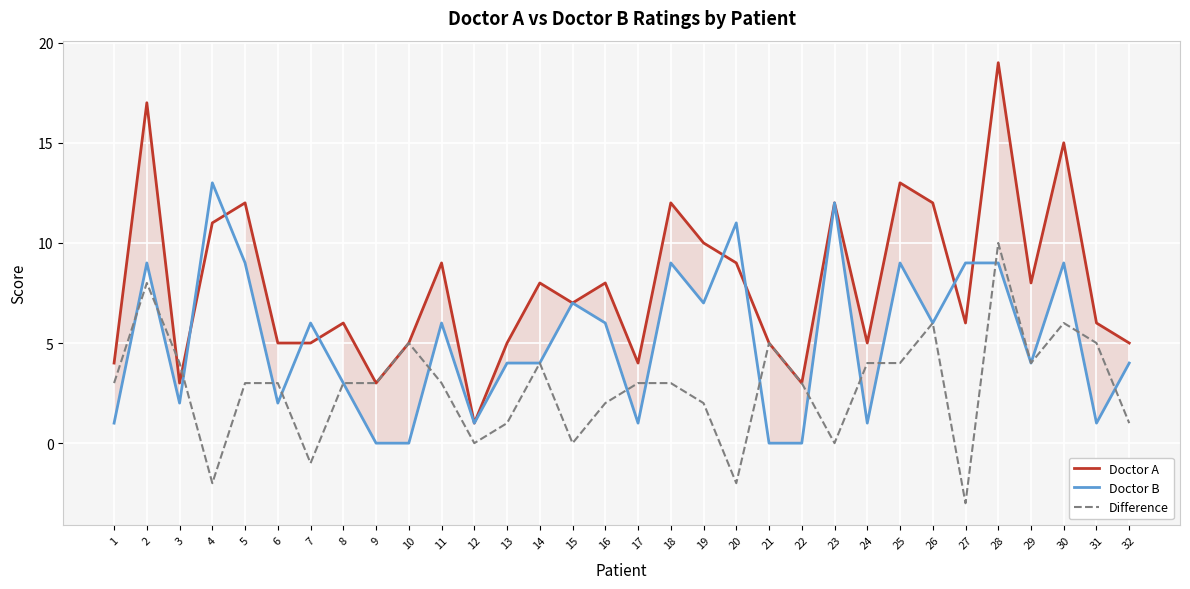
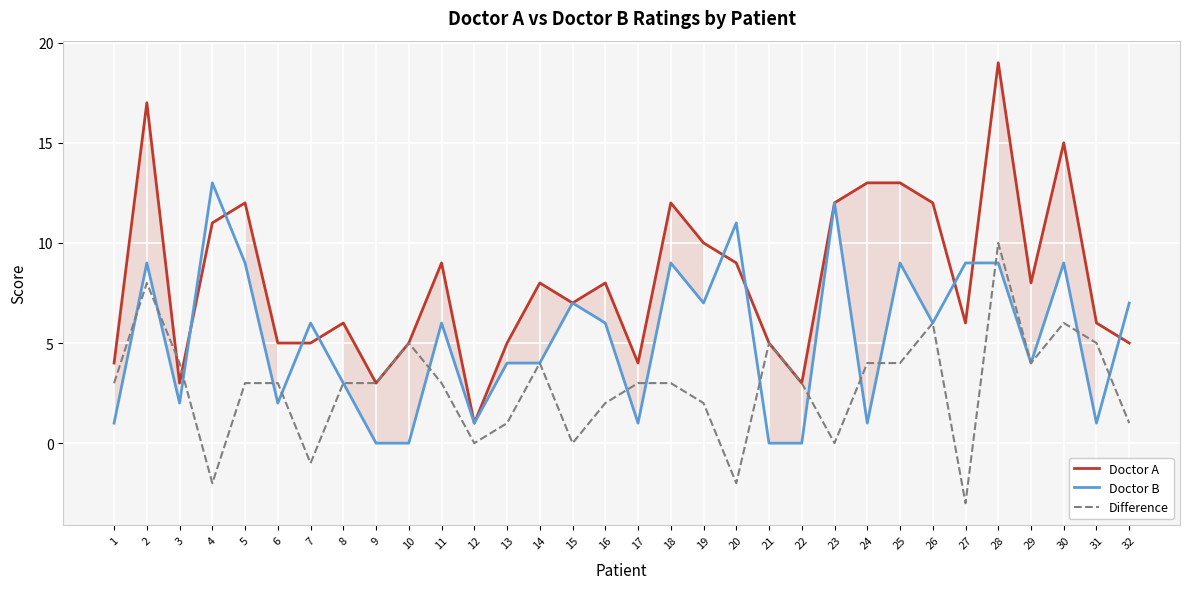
  {
    "Doctor A": {
      "1": 4,
      "2": 17,
      "3": 3,
      "4": 11,
      "5": 12,
      "6": 5,
      "7": 5,
      "8": 6,
      "11": 9,
      "13": 5,
      "14": 8,
      "16": 8,
      "17": 4,
      "18": 12,
      "19": 10,
      "20": 9,
-     "24": 5,
+     "24": 13,
      "25": 13,
      "26": 12,
      "27": 6,
      "28": 19,
      "29": 8,
      "30": 15,
      "31": 6,
      "32": 5
    },
    "Doctor B": {
      "1": 1,
      "2": 9,
      "3": 2,
      "4": 13,
      "5": 9,
      "6": 2,
      "7": 6,
      "9": 0,
      "10": 0,
      "11": 6,
      "13": 4,
      "16": 6,
      "17": 1,
      "18": 9,
      "19": 7,
      "20": 11,
      "21": 0,
      "22": 0,
      "24": 1,
      "25": 9,
      "27": 9,
      "28": 9,
      "30": 9,
      "31": 1,
-     "32": 4
+     "32": 7
    },
    "Difference": {
      "1": 3,
      "2": 8,
      "3": 4,
      "4": -2,
      "5": 3,
      "6": 3,
      "7": -1,
      "11": 3,
      "12": 0,
      "13": 1,
      "15": 0,
      "16": 2,
      "17": 3,
      "18": 3,
      "19": 2,
      "20": -2,
      "23": 0,
      "24": 4,
      "25": 4,
      "27": -3,
      "28": 10,
      "30": 6,
      "31": 5,
      "32": 1
    }
  }
